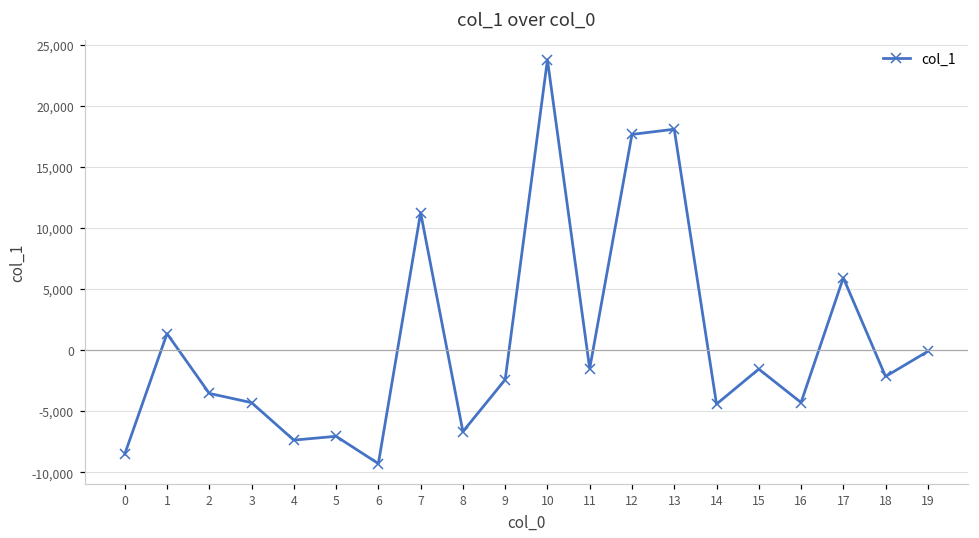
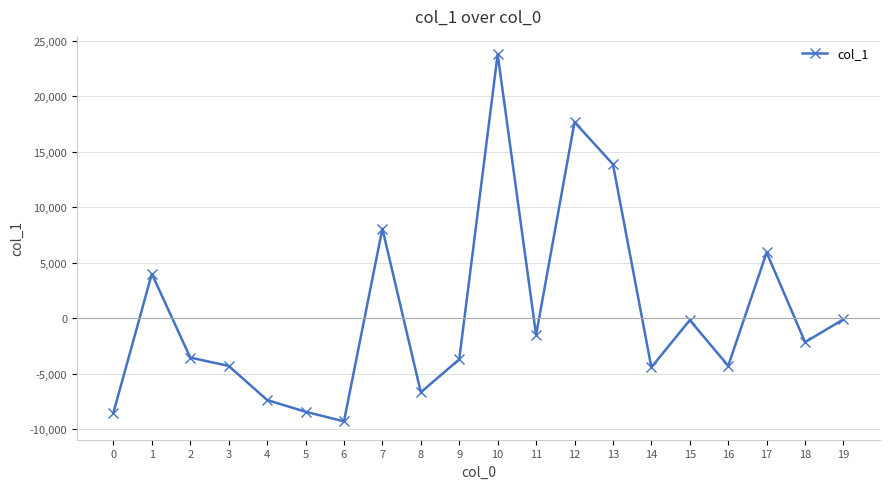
  {
    "0": "-8,500",
-   "1": "1,300",
+   "1": "4,000",
    "2": "-3,600",
    "3": "-4,300",
    "4": "-7,400",
-   "5": "-7,100",
+   "5": "-8,400",
    "6": "-9,300",
-   "7": "11,200",
+   "7": "8,100",
    "8": "-6,700",
-   "9": "-2,400",
+   "9": "-3,700",
    "10": "23,800",
    "11": "-1,500",
    "12": "17,700",
-   "13": "18,100",
+   "13": "13,900",
    "14": "-4,400",
-   "15": "-1,600",
+   "15": "-200",
    "16": "-4,300",
    "17": "5,900",
    "18": "-2,200",
    "19": "-100"
  }
